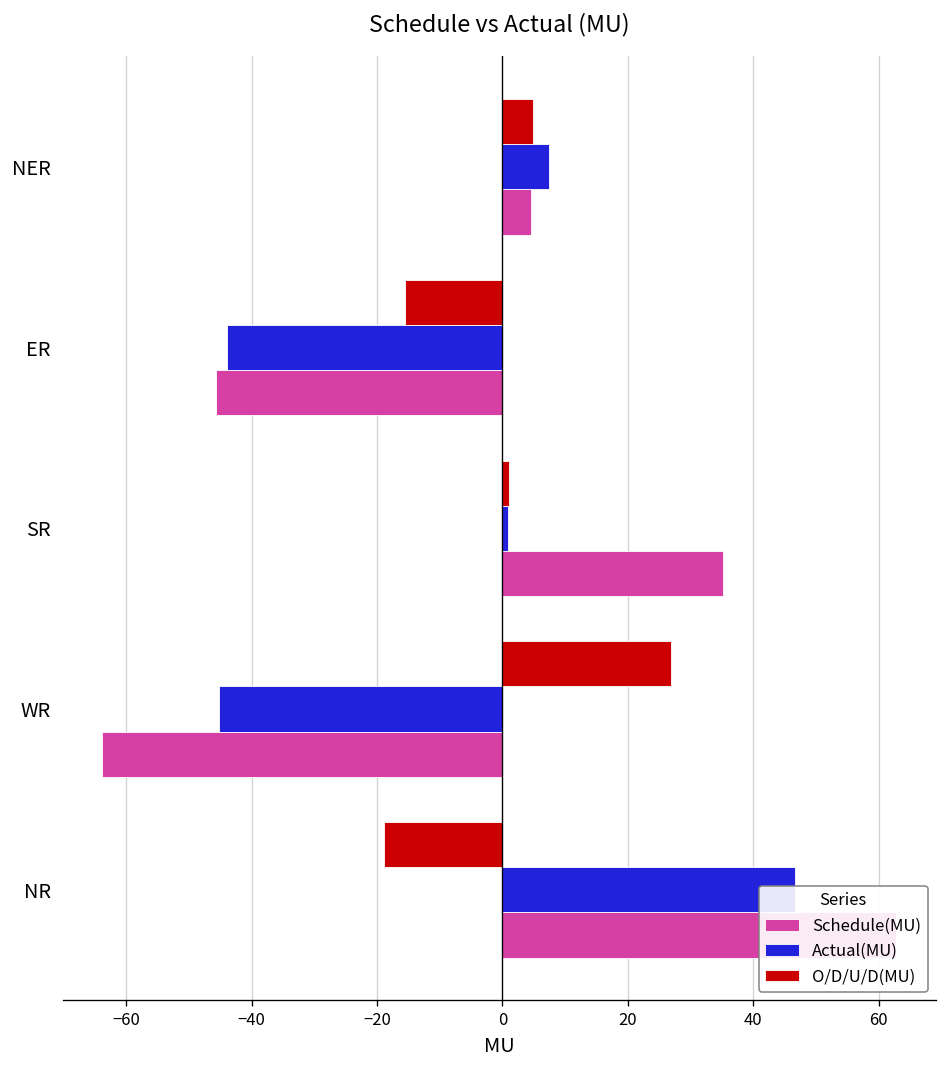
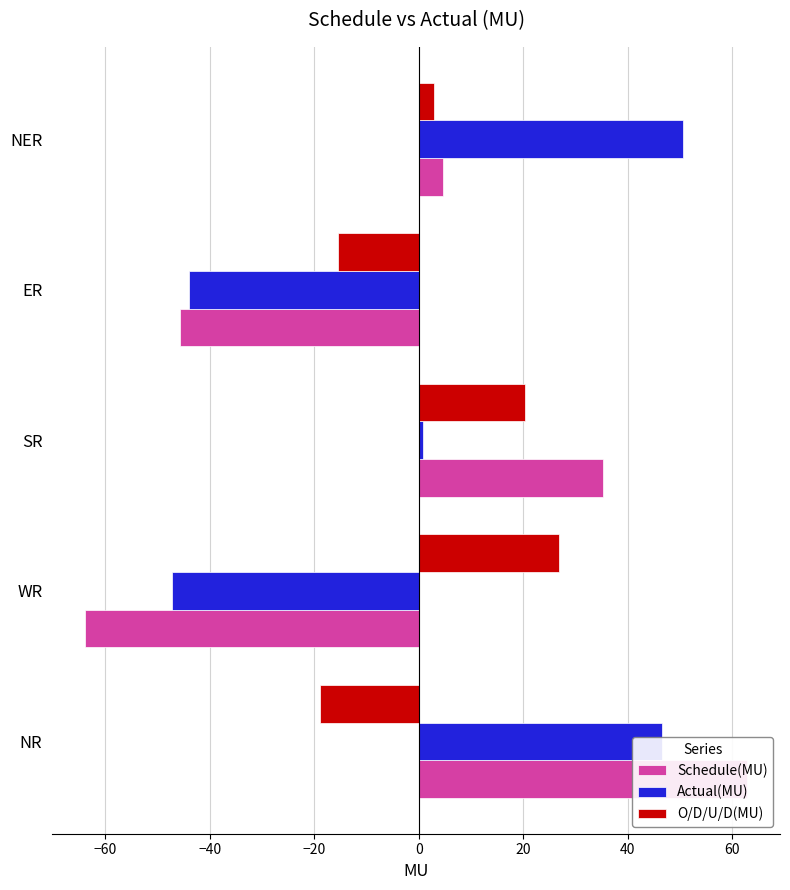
  {
    "Schedule(MU)": {
      "NER": 5,
      "ER": -46,
      "SR": 35,
      "WR": -64
    },
    "Actual(MU)": {
-     "NER": 8,
+     "NER": 51,
      "ER": -44,
      "SR": 1,
-     "WR": -45
+     "WR": -47
    },
    "O/D/U/D(MU)": {
-     "NER": 5,
+     "NER": 3,
      "ER": -16,
-     "SR": 1,
+     "SR": 20,
      "WR": 27,
      "NR": -19
    }
  }
